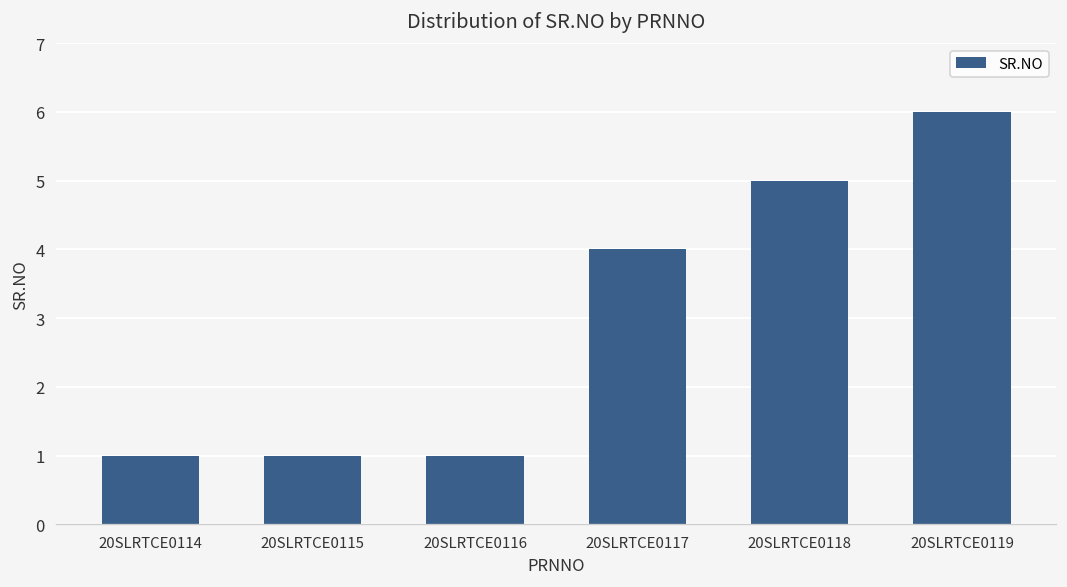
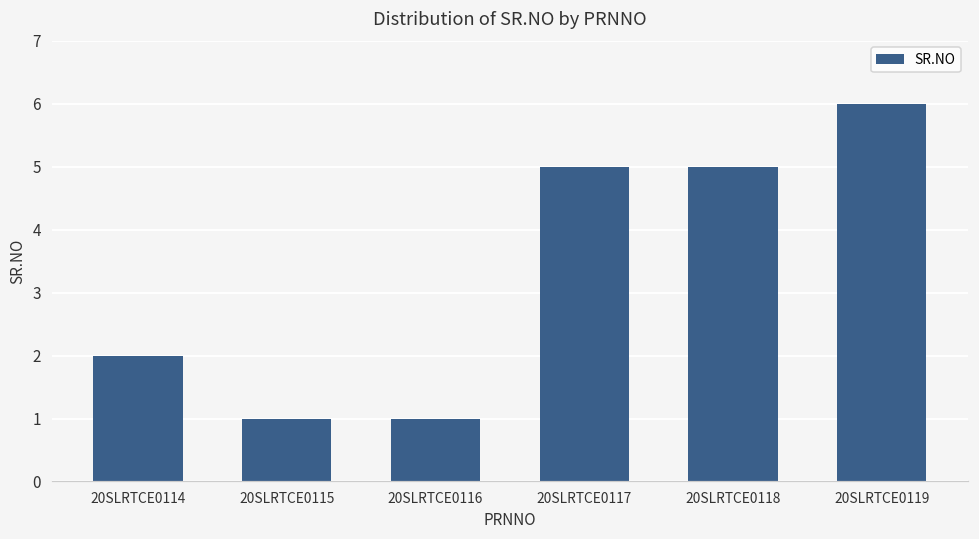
  {
-   "20SLRTCE0114": 1,
+   "20SLRTCE0114": 2,
    "20SLRTCE0115": 1,
    "20SLRTCE0116": 1,
-   "20SLRTCE0117": 4,
+   "20SLRTCE0117": 5,
    "20SLRTCE0118": 5,
    "20SLRTCE0119": 6
  }
